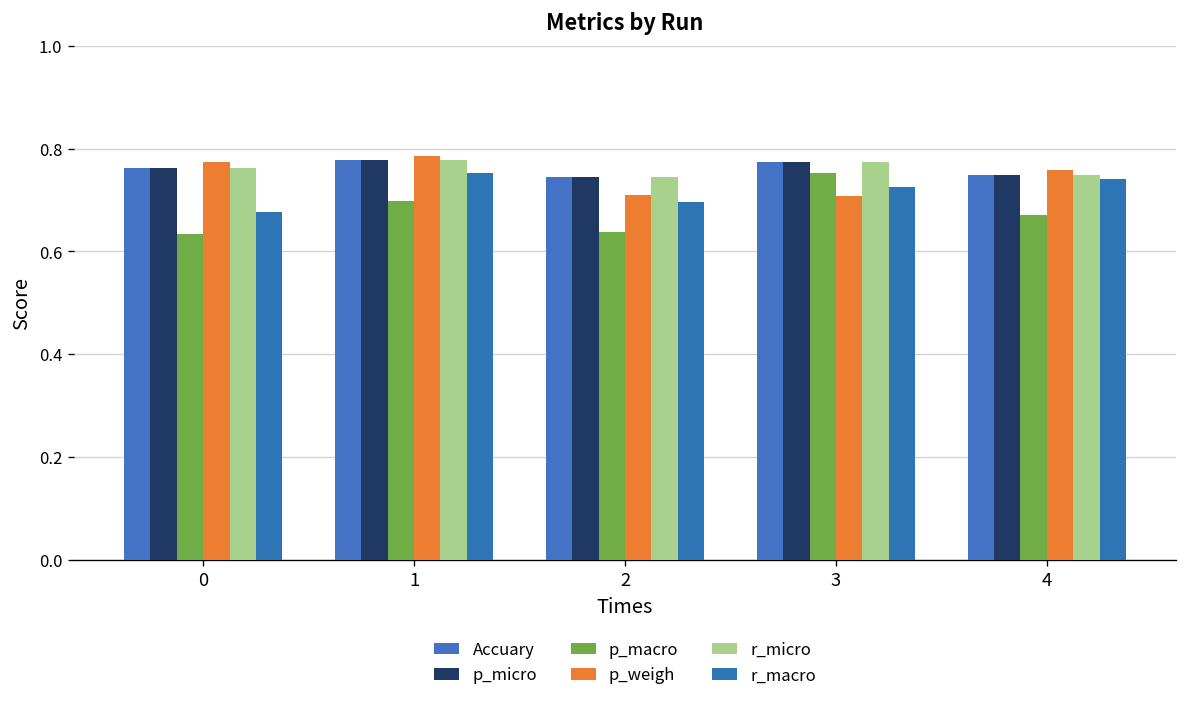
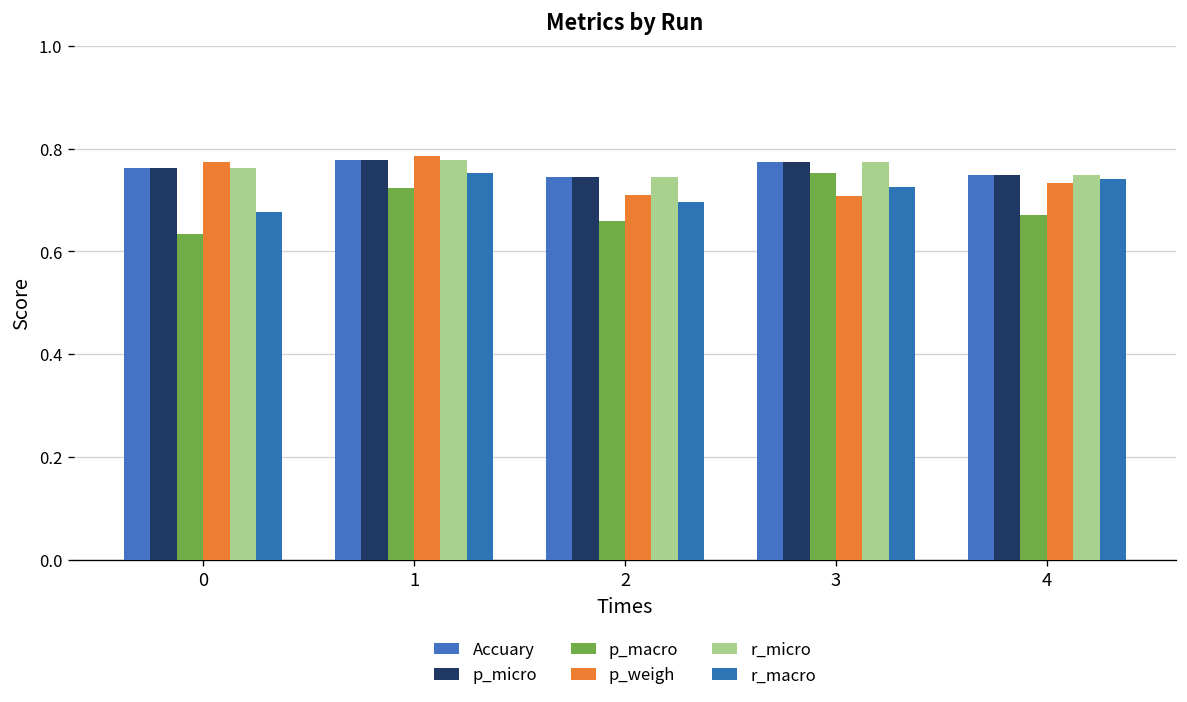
  {
    "p_micro": {
      "0": 0.76,
      "1": 0.78,
      "2": 0.74,
      "3": 0.77,
      "4": 0.75
    },
    "p_macro": {
      "0": 0.63,
-     "1": 0.70,
-     "2": 0.64,
+     "1": 0.72,
+     "2": 0.66,
      "3": 0.75,
      "4": 0.67
    },
    "p_weigh": {
      "0": 0.77,
      "1": 0.78,
      "2": 0.71,
      "3": 0.71,
-     "4": 0.76
+     "4": 0.73
    },
    "r_micro": {
      "0": 0.76,
      "1": 0.78,
      "2": 0.74,
      "3": 0.77,
      "4": 0.75
    }
  }
